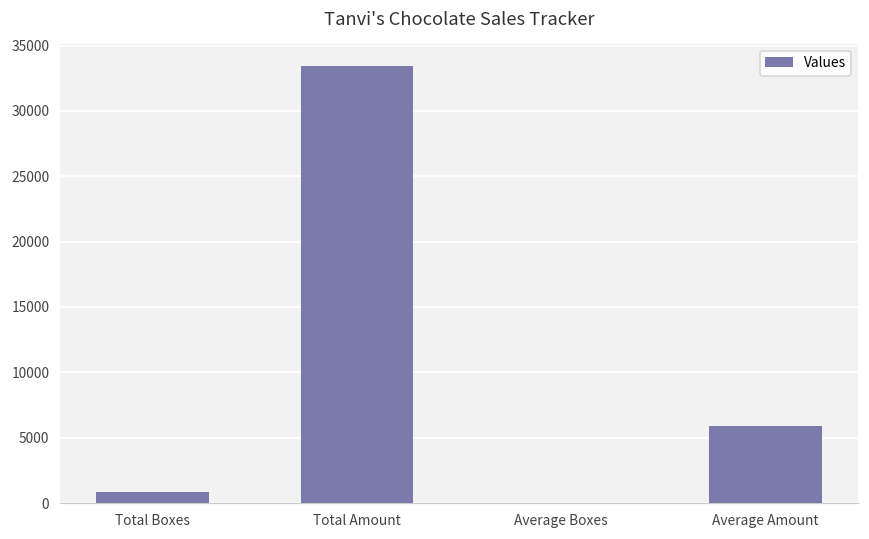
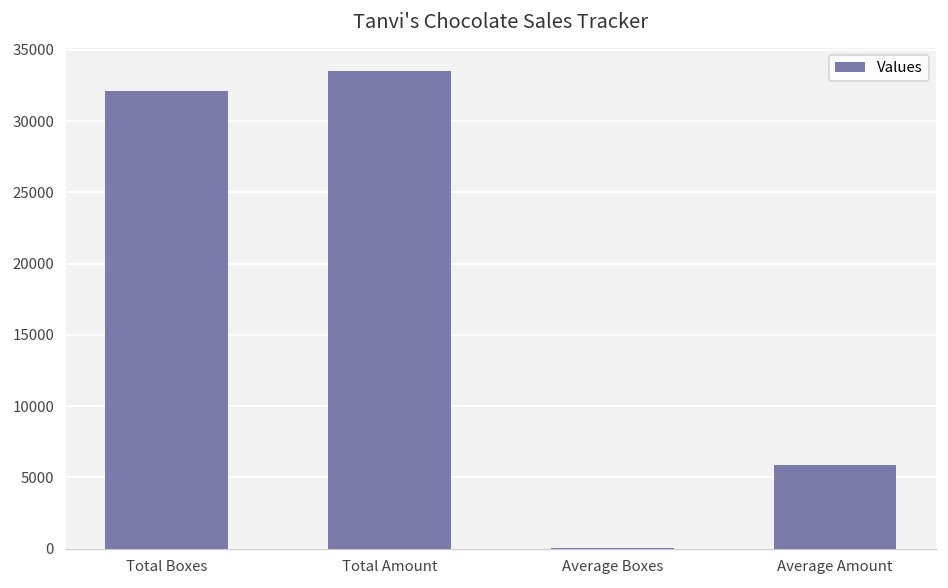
  {
-   "Total Boxes": 800,
+   "Total Boxes": 32100,
    "Total Amount": 33500,
    "Average Amount": 5900
  }
